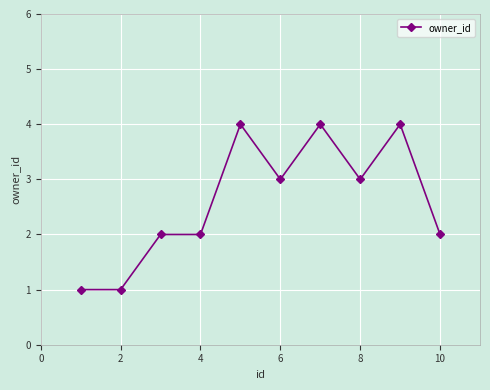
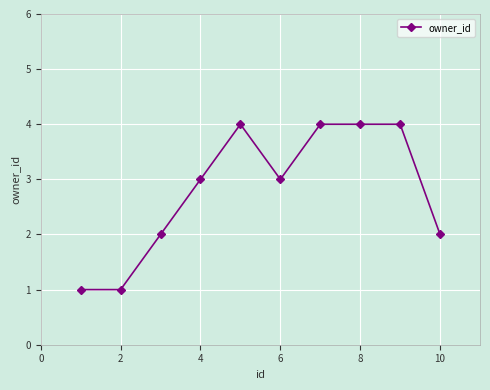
  {
    "2": 1,
-   "4": 2,
+   "4": 3,
    "6": 3,
-   "8": 3,
+   "8": 4,
    "10": 2
  }
